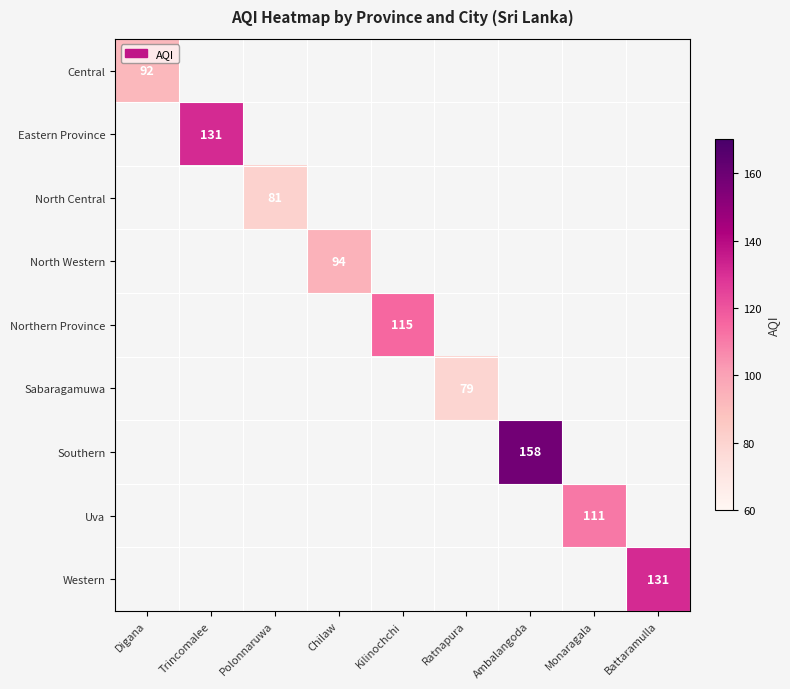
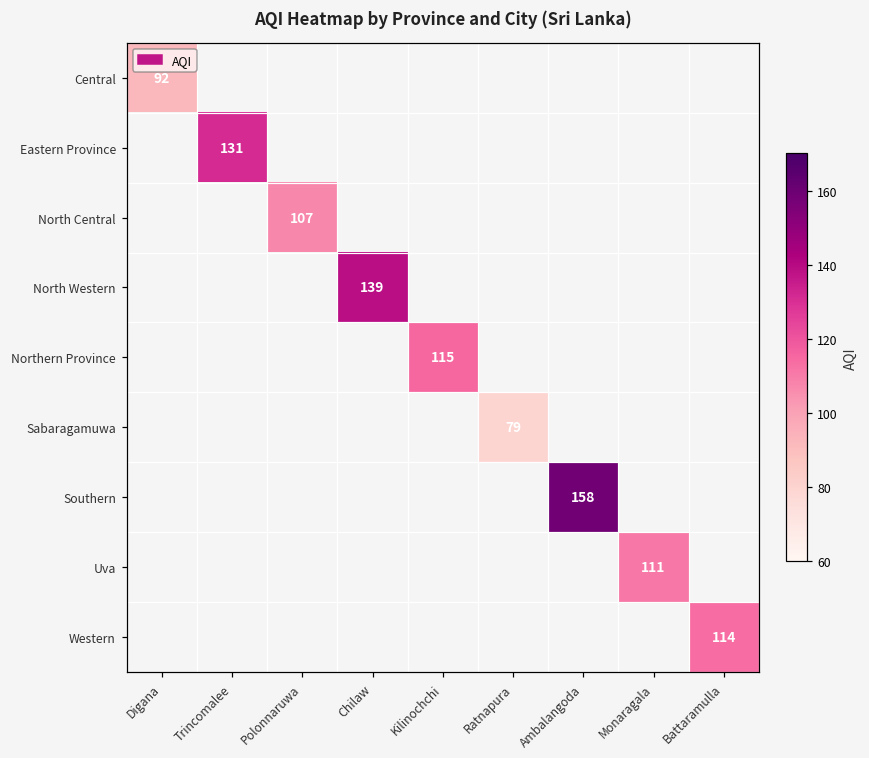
  {
    "Central": {
      "Digana": 92
    },
    "Eastern Province": {
      "Trincomalee": 131
    },
    "North Central": {
-     "Polonnaruwa": 81
+     "Polonnaruwa": 107
    },
    "North Western": {
-     "Chilaw": 94
+     "Chilaw": 139
    },
    "Northern Province": {
      "Kilinochchi": 115
    },
    "Southern": {
      "Ambalangoda": 158
    },
    "Uva": {
      "Monaragala": 111
    },
    "Western": {
-     "Battaramulla": 131
+     "Battaramulla": 114
    }
  }
